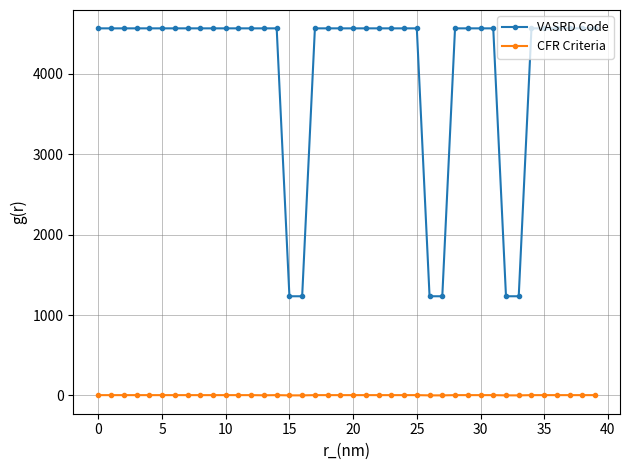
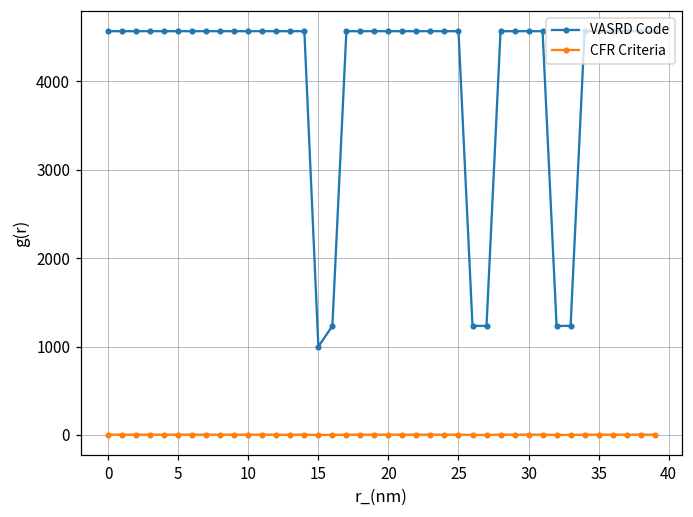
  {
    "VASRD Code": {
      "0": 4600,
      "5": 4600,
      "10": 4600,
-     "15": 1200,
+     "15": 1000,
      "20": 4600,
      "25": 4600,
      "30": 4600
    },
    "CFR Criteria": {
      "0": 0,
      "5": 0,
      "10": 0,
      "15": 0,
      "20": 0,
      "25": 0,
      "30": 0,
      "35": 0
    }
  }
